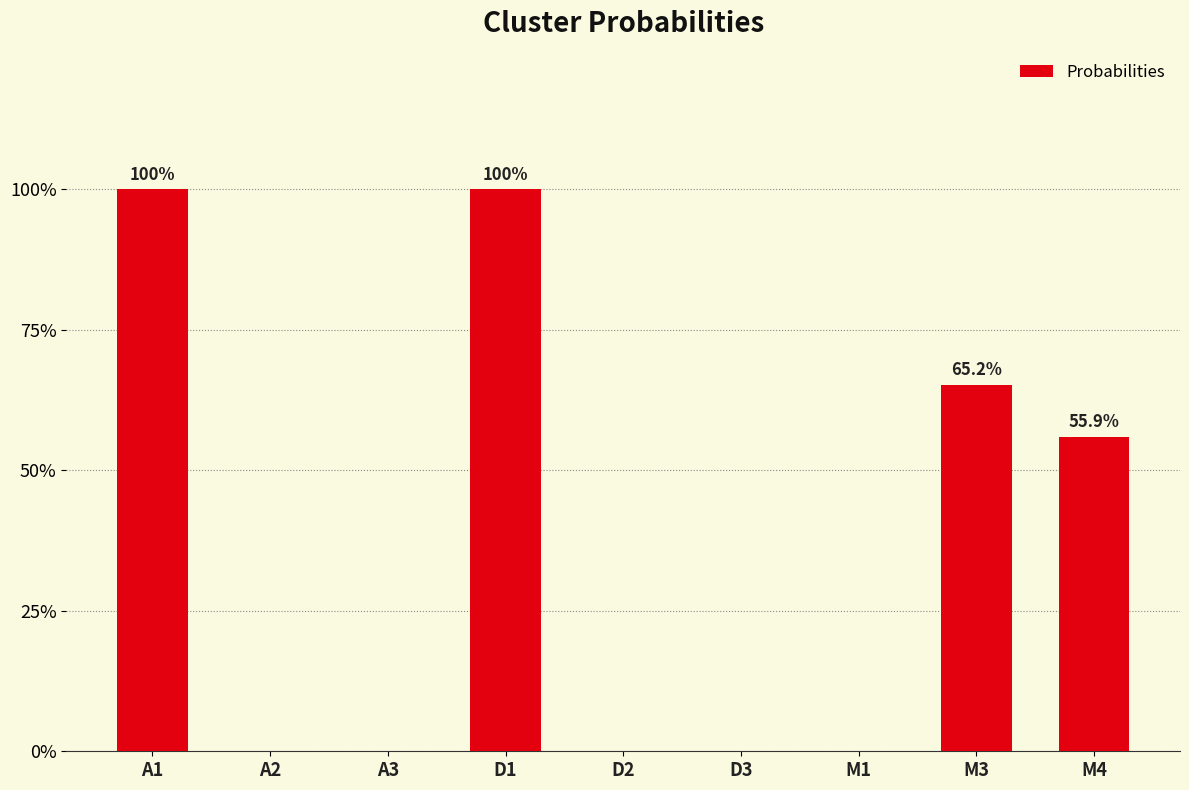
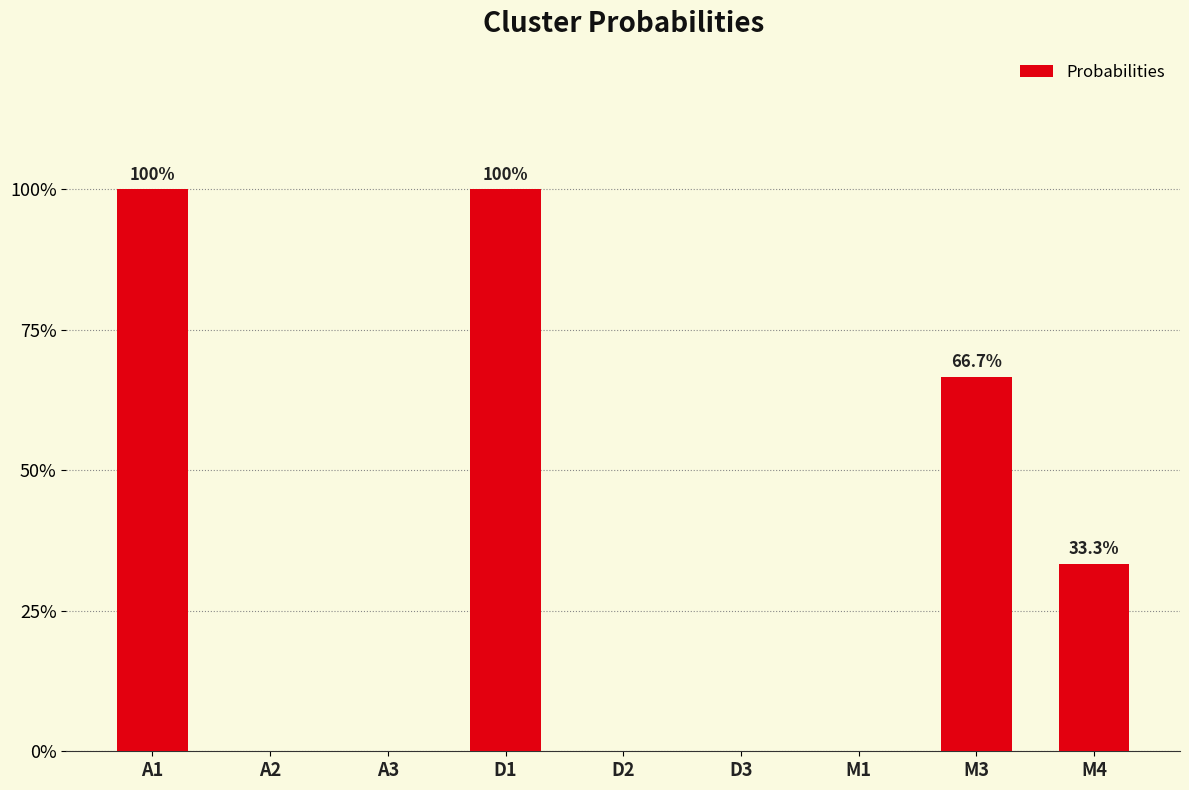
  {
    "A1": "100%",
    "D1": "100%",
-   "M3": "65.2%",
-   "M4": "55.9%"
+   "M3": "66.7%",
+   "M4": "33.3%"
  }
